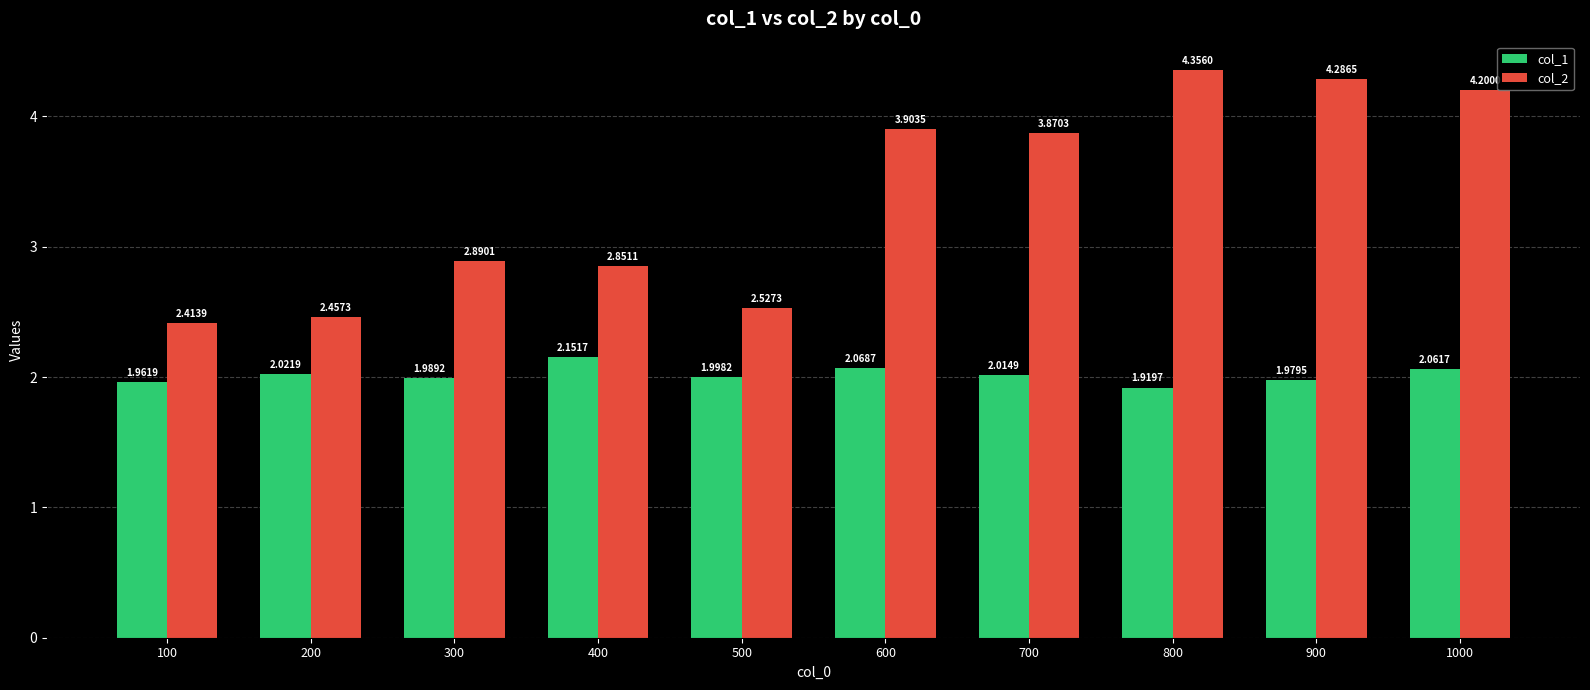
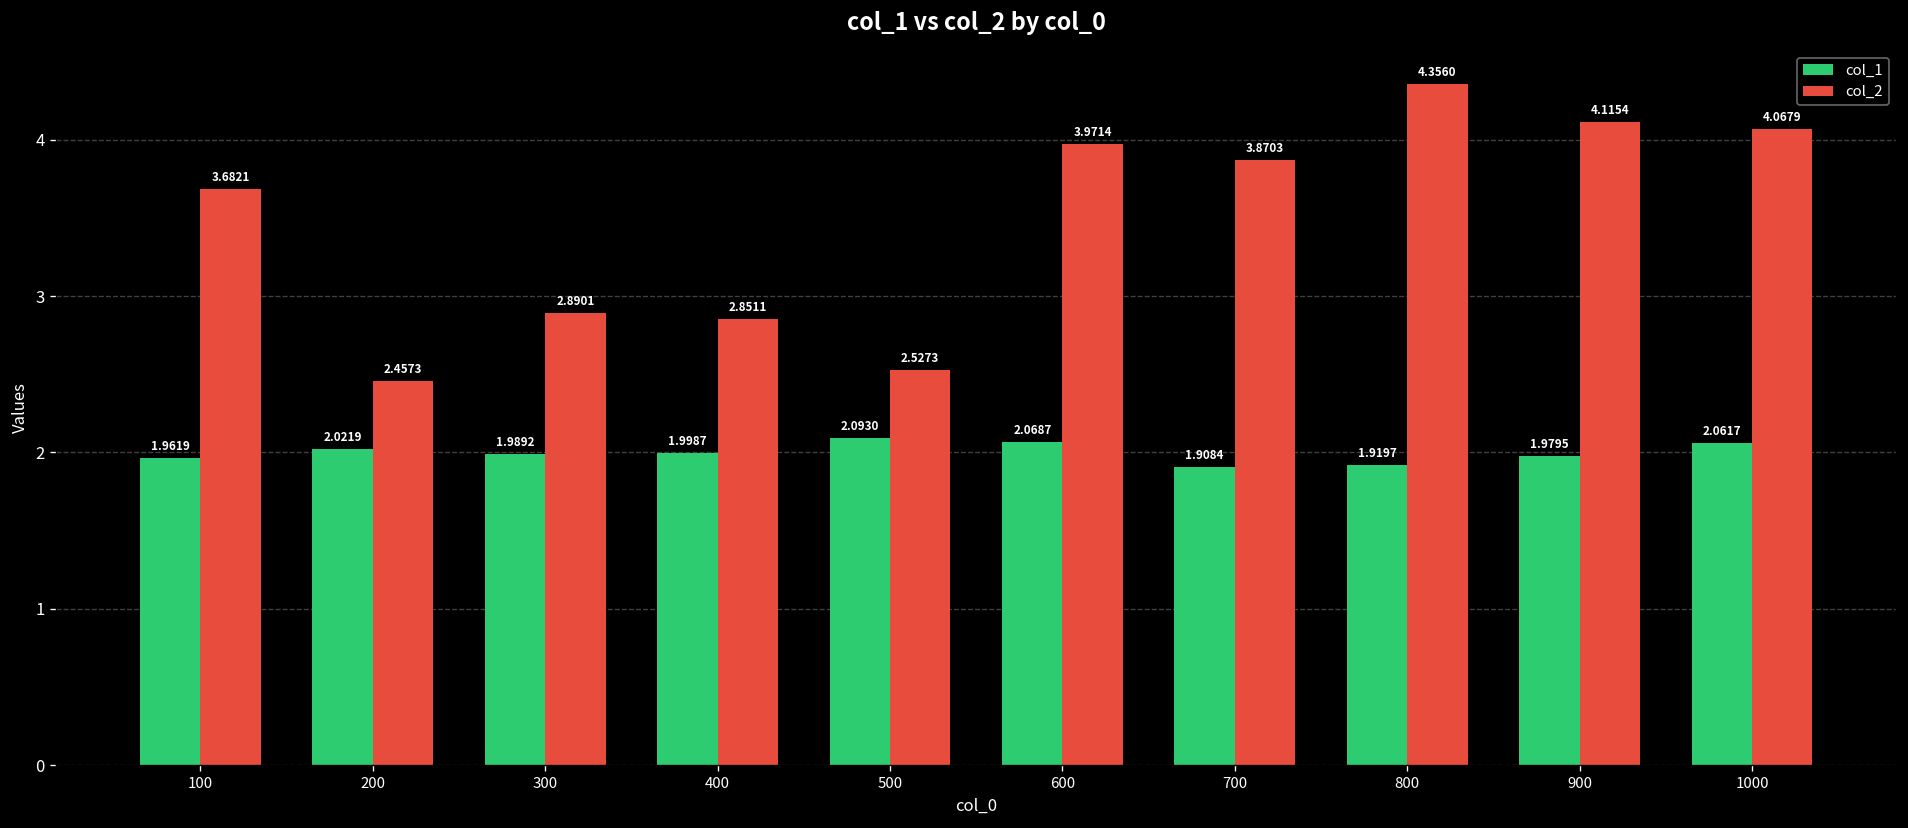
  {
    "col_1": {
      "100": 1.9619,
      "200": 2.0219,
      "300": 1.9892,
-     "400": 2.1517,
-     "500": 1.9982,
+     "400": 1.9987,
+     "500": 2.0930,
      "600": 2.0687,
-     "700": 2.0149,
+     "700": 1.9084,
      "800": 1.9197,
      "900": 1.9795,
      "1000": 2.0617
    },
    "col_2": {
-     "100": 2.4139,
+     "100": 3.6821,
      "200": 2.4573,
      "300": 2.8901,
      "400": 2.8511,
      "500": 2.5273,
-     "600": 3.9035,
+     "600": 3.9714,
      "700": 3.8703,
      "800": 4.3560,
-     "900": 4.2865,
-     "1000": 4.20
+     "900": 4.1154,
+     "1000": 4.07
    }
  }
